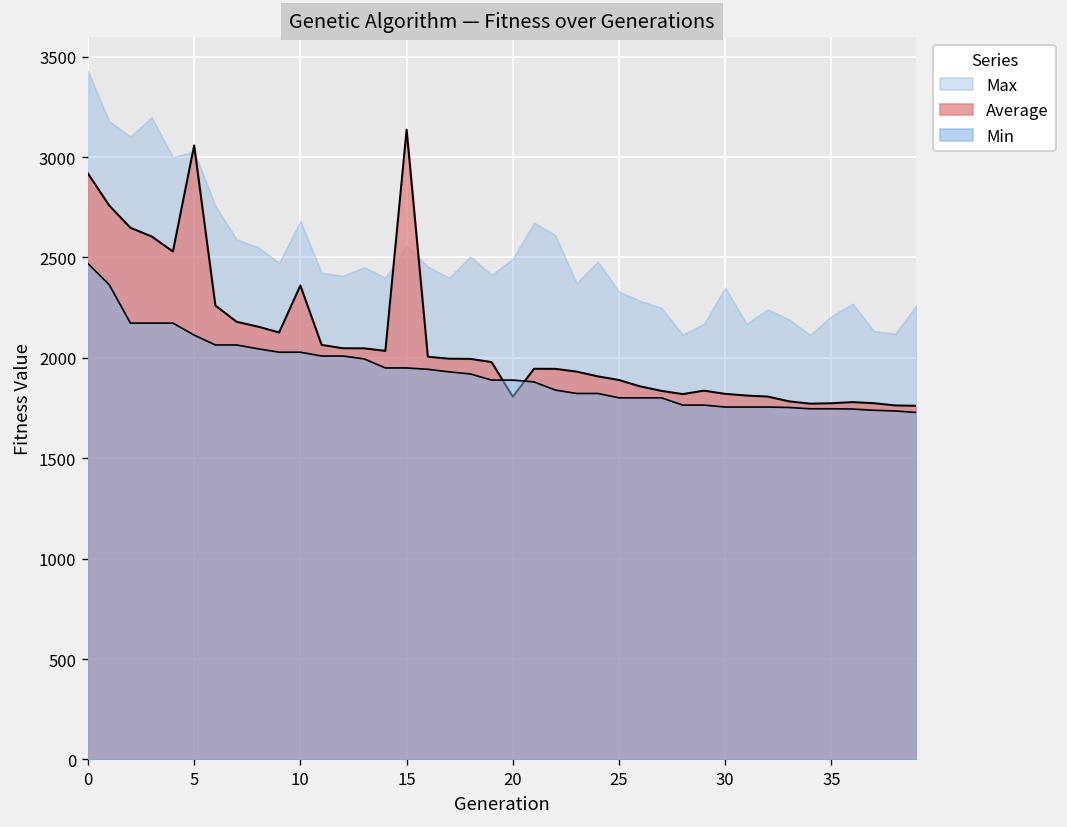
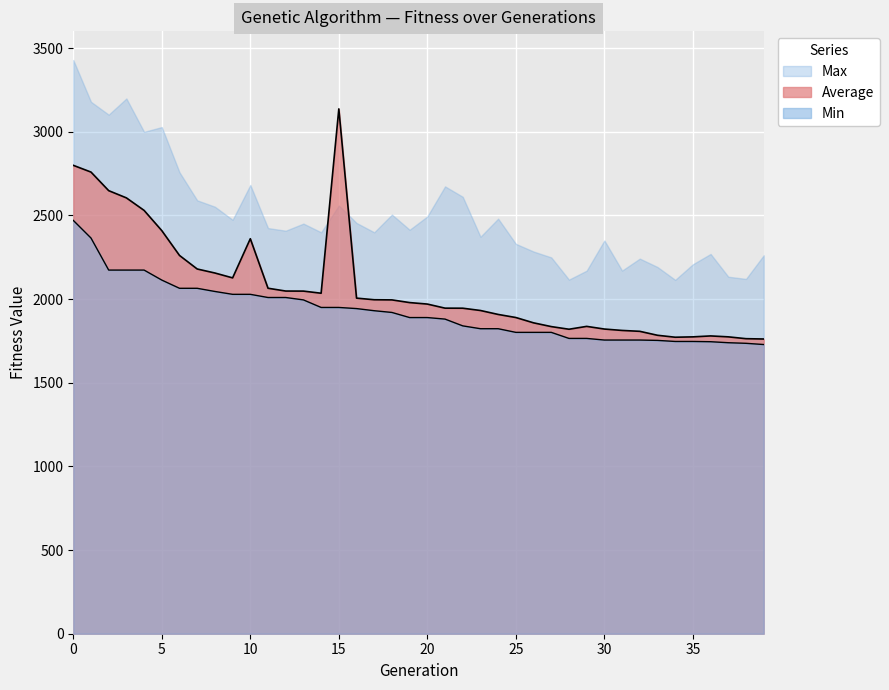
  {
    "Average": {
-     "0": 2920,
-     "5": 3060,
+     "0": 2800,
+     "5": 2410,
      "10": 2360,
      "15": 3140,
-     "20": 1810,
+     "20": 1970,
      "25": 1890,
      "30": 1820,
      "35": 1770
    }
  }
